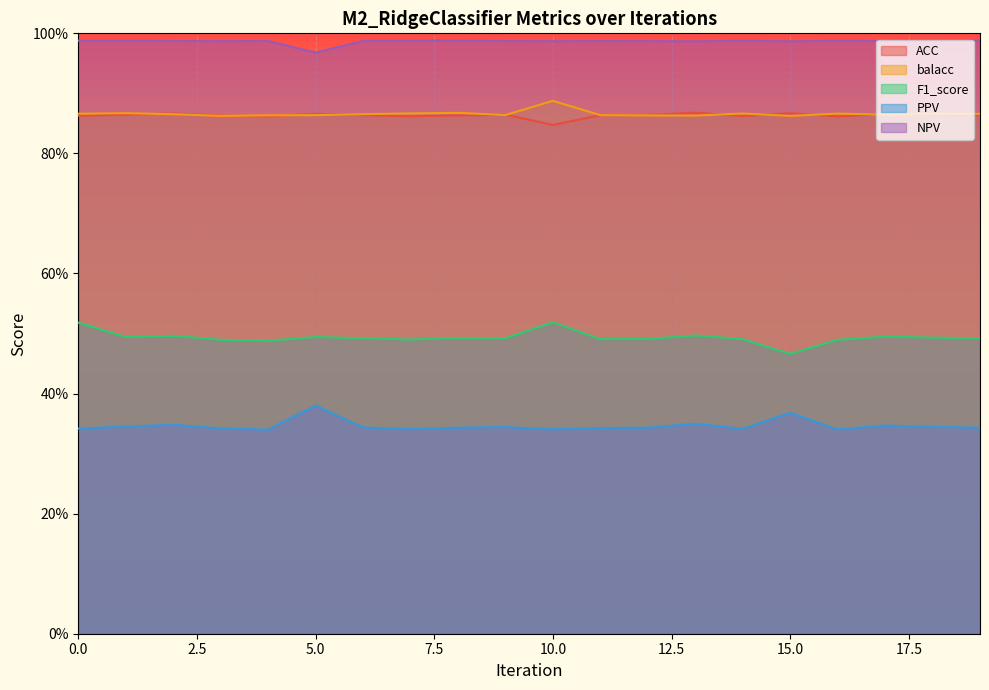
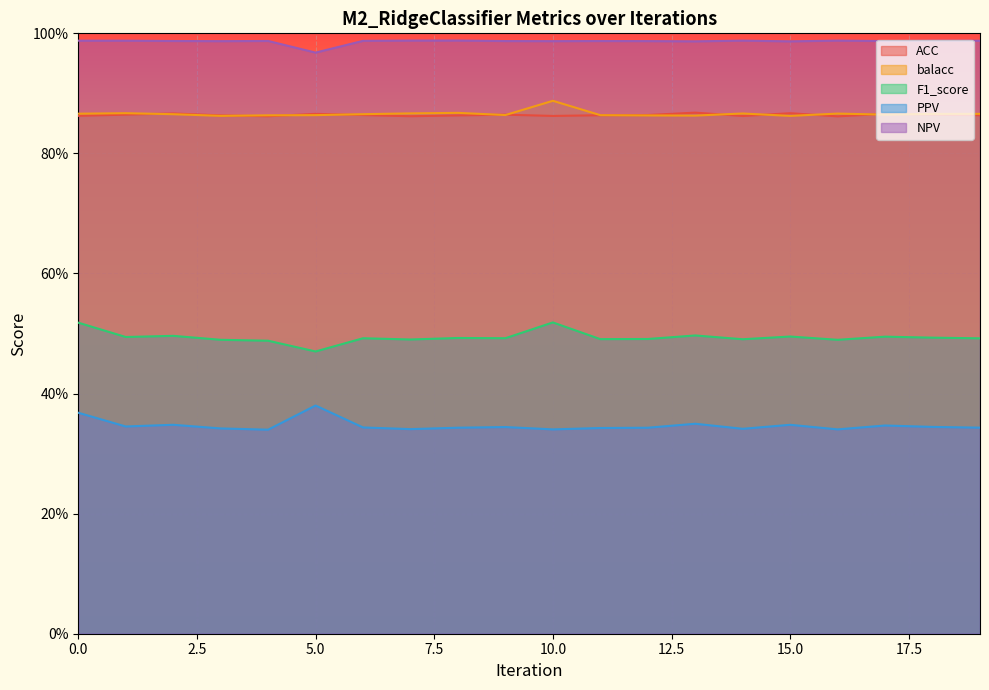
  {
    "ACC": {
-     "10.0": "85%",
+     "10.0": "86%",
      "15.0": "87%"
    },
    "balacc": {
      "10.0": "89%",
      "15.0": "86%"
    },
    "F1_score": {
      "0.0": "52%",
-     "5.0": "49%",
+     "5.0": "47%",
      "10.0": "52%",
-     "15.0": "47%"
+     "15.0": "50%"
    },
    "PPV": {
-     "0.0": "34%",
+     "0.0": "37%",
      "5.0": "38%",
      "10.0": "34%",
-     "15.0": "37%"
+     "15.0": "35%"
    },
    "NPV": {
      "0.0": "99%",
      "5.0": "97%",
      "10.0": "99%",
      "15.0": "99%"
    }
  }
